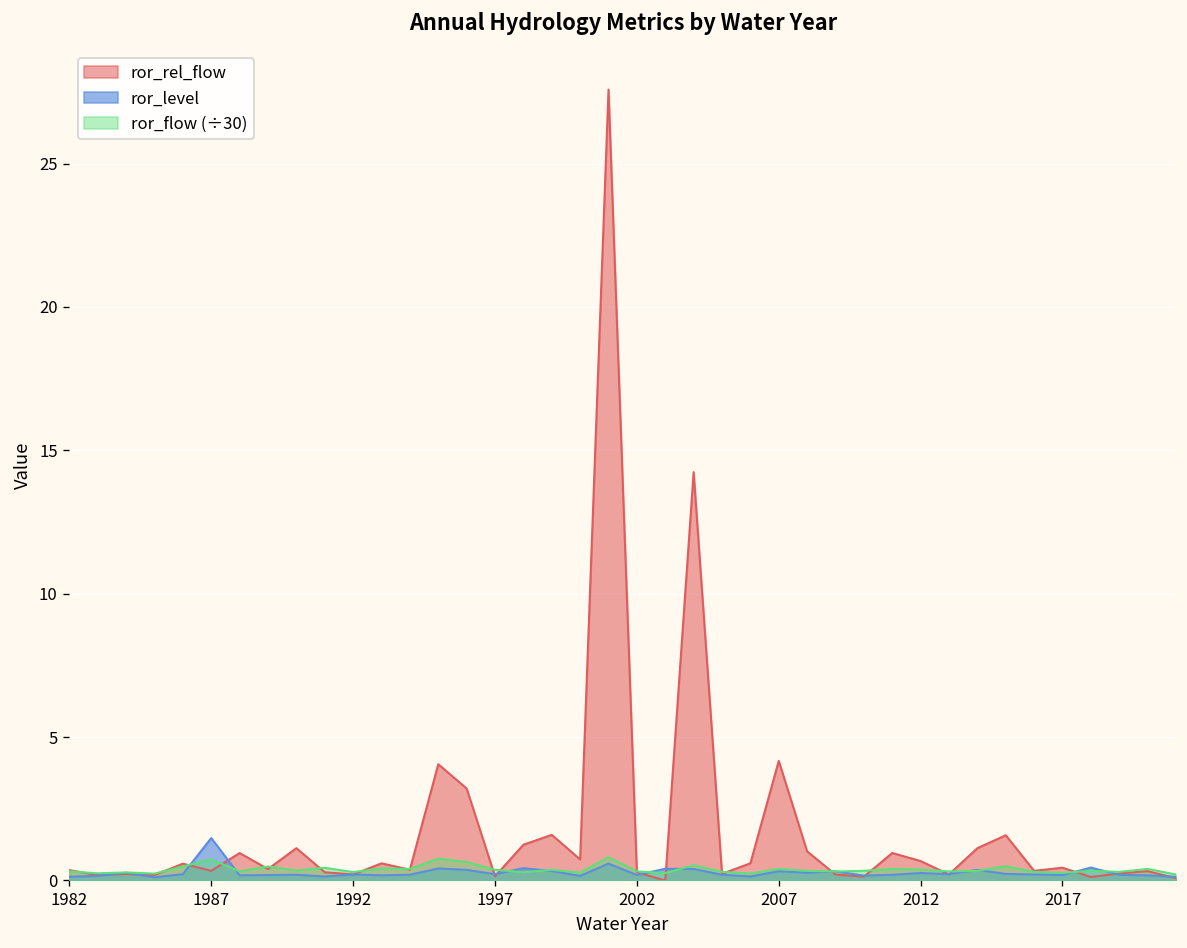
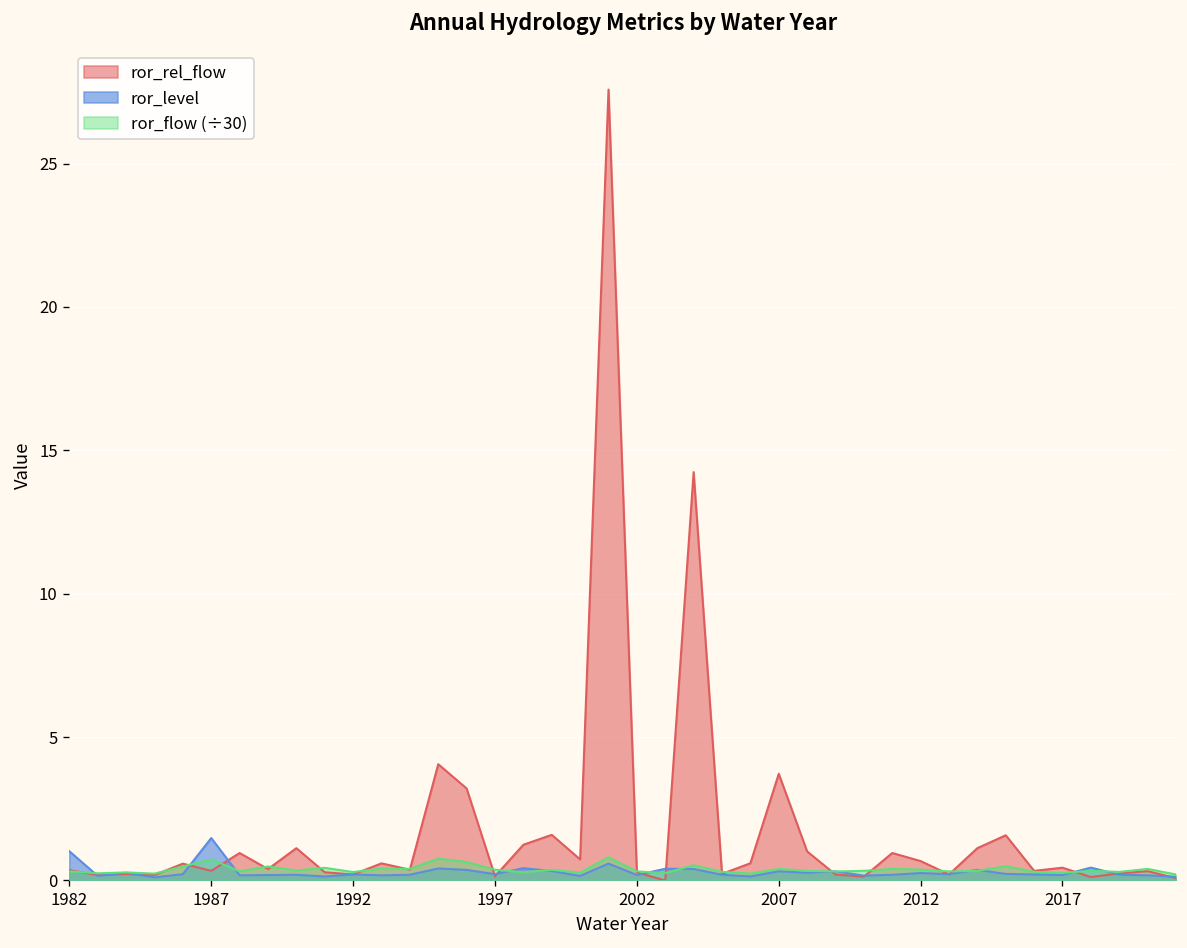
  {
    "ror_rel_flow": {
      "1987": 0.3,
-     "2007": 4.2,
+     "2007": 3.7,
      "2012": 0.7,
      "2017": 0.4
    },
    "ror_level": {
-     "1982": 0.1,
+     "1982": 1.0,
      "1987": 1.5,
      "2012": 0.3
    },
    "ror_flow (÷30)": {
      "1987": 0.7,
      "1997": 0.4,
      "2012": 0.4
    }
  }
